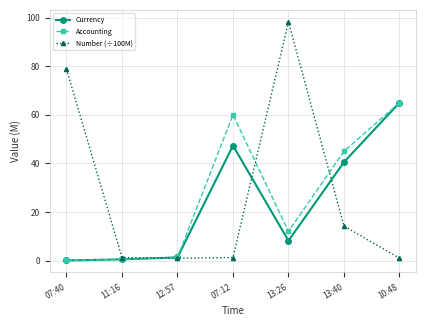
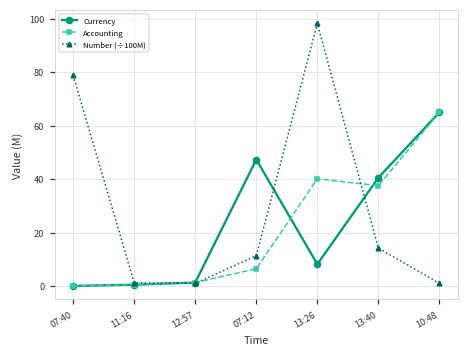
  {
    "Currency": {
      "07:12": 47,
      "13:26": 8,
      "13:40": 41
    },
    "Accounting": {
-     "07:12": 60,
-     "13:26": 12,
-     "13:40": 45
+     "07:12": 6,
+     "13:26": 40,
+     "13:40": 38
    },
    "Number (÷100M)": {
      "07:40": 79,
-     "07:12": 1,
+     "07:12": 11,
      "13:26": 98,
      "13:40": 14,
      "10:48": 1
    }
  }
